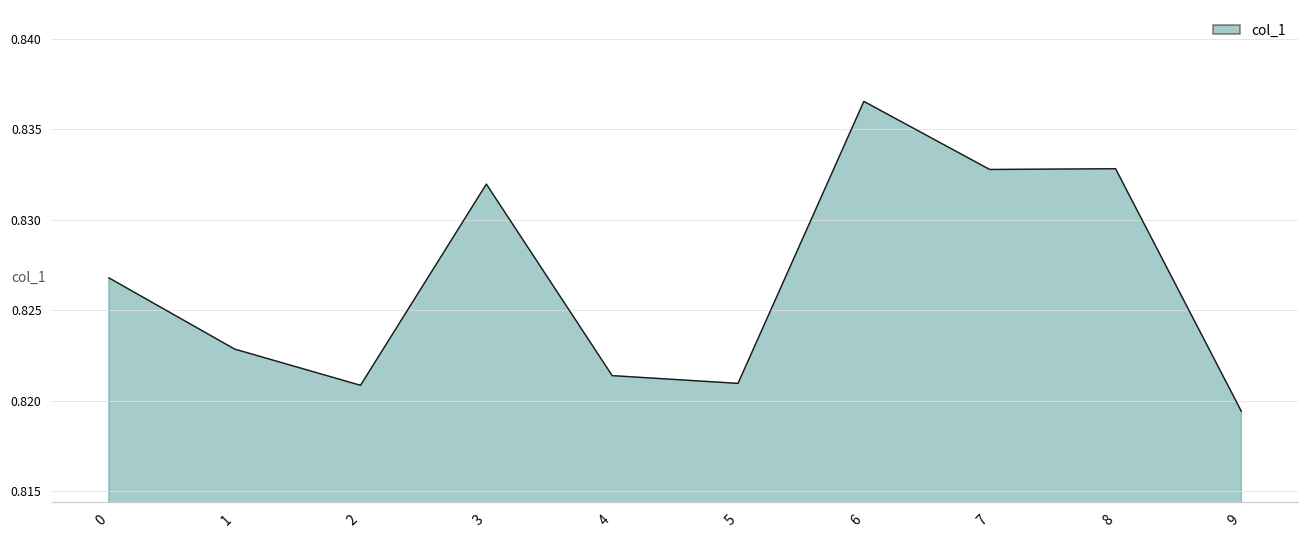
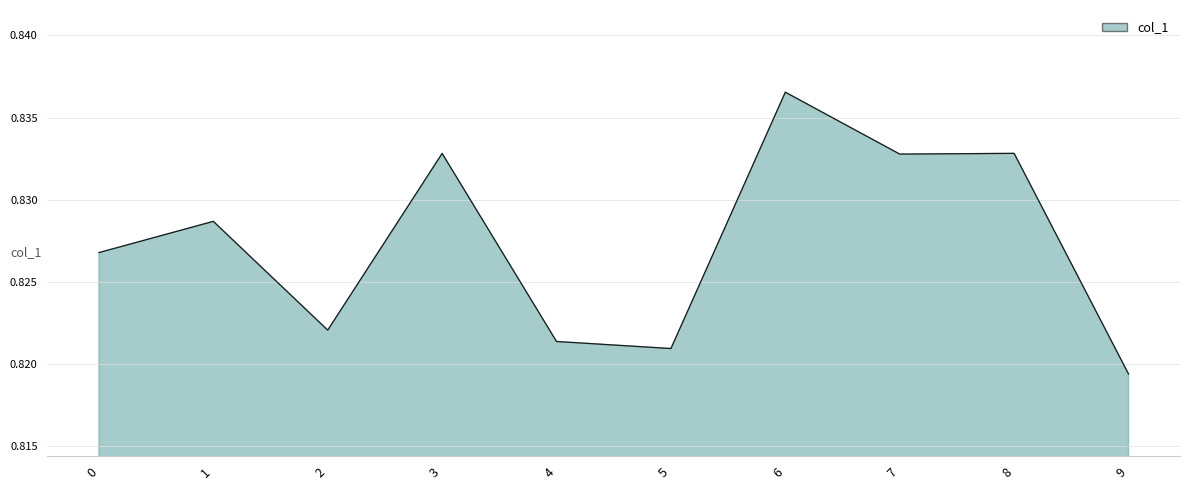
  {
    "0": 0.8268,
-   "1": 0.8228,
-   "2": 0.8208,
-   "3": 0.8320,
+   "1": 0.8287,
+   "2": 0.8221,
+   "3": 0.8328,
    "4": 0.8214,
    "5": 0.8210,
    "6": 0.8366,
    "7": 0.8328,
    "8": 0.8328,
    "9": 0.8194
  }
